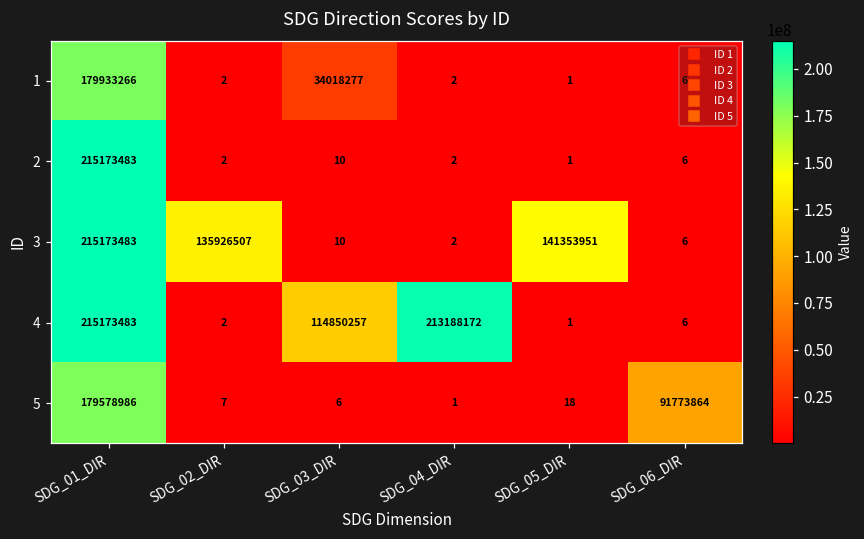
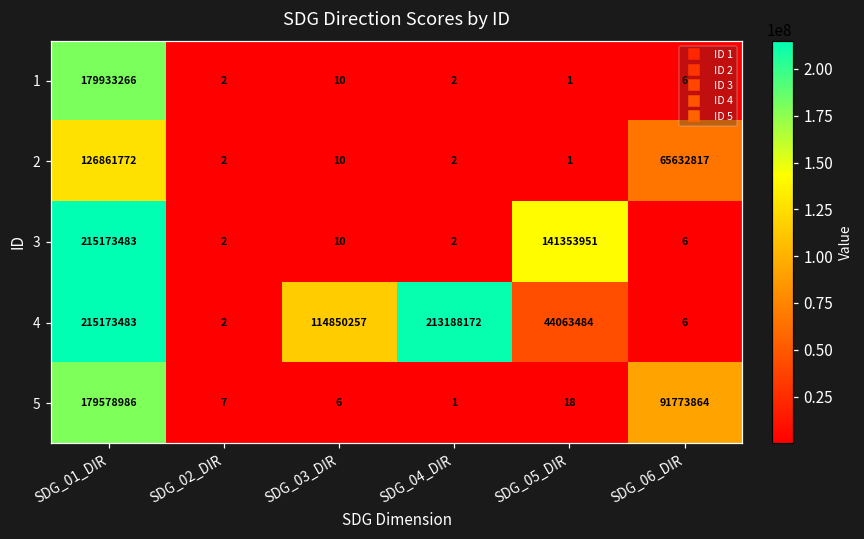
  {
    "1": {
      "SDG_01_DIR": 179933266,
      "SDG_02_DIR": 2,
-     "SDG_03_DIR": 34018277,
+     "SDG_03_DIR": 10,
      "SDG_04_DIR": 2,
      "SDG_05_DIR": 1
    },
    "2": {
-     "SDG_01_DIR": 215173483,
+     "SDG_01_DIR": 126861772,
      "SDG_02_DIR": 2,
      "SDG_03_DIR": 10,
      "SDG_04_DIR": 2,
      "SDG_05_DIR": 1,
-     "SDG_06_DIR": 6
+     "SDG_06_DIR": 65632817
    },
    "3": {
      "SDG_01_DIR": 215173483,
-     "SDG_02_DIR": 135926507,
+     "SDG_02_DIR": 2,
      "SDG_03_DIR": 10,
      "SDG_04_DIR": 2,
      "SDG_05_DIR": 141353951,
      "SDG_06_DIR": 6
    },
    "4": {
      "SDG_01_DIR": 215173483,
      "SDG_02_DIR": 2,
      "SDG_03_DIR": 114850257,
      "SDG_04_DIR": 213188172,
-     "SDG_05_DIR": 1,
+     "SDG_05_DIR": 44063484,
      "SDG_06_DIR": 6
    },
    "5": {
      "SDG_01_DIR": 179578986,
      "SDG_02_DIR": 7,
      "SDG_03_DIR": 6,
      "SDG_04_DIR": 1,
      "SDG_05_DIR": 18,
      "SDG_06_DIR": 91773864
    }
  }
